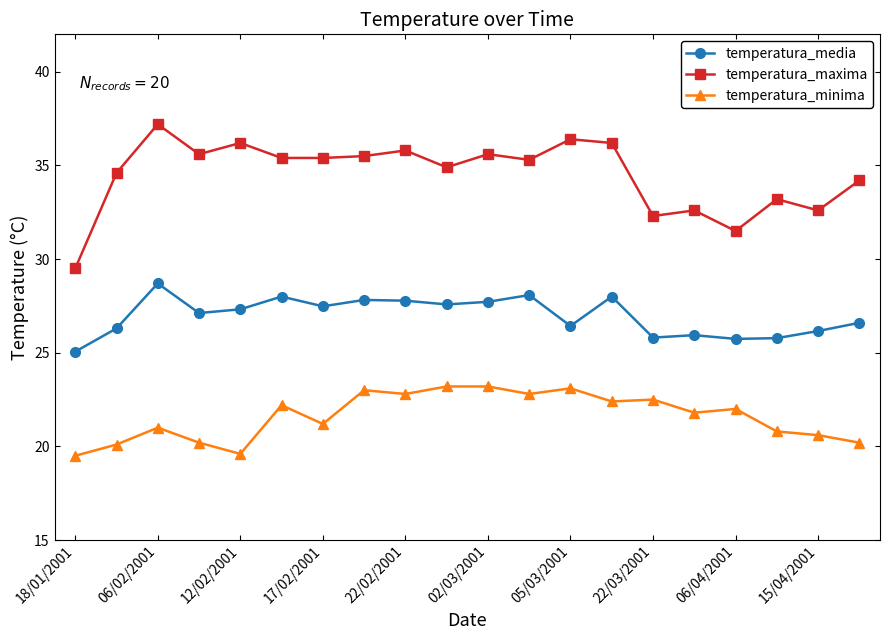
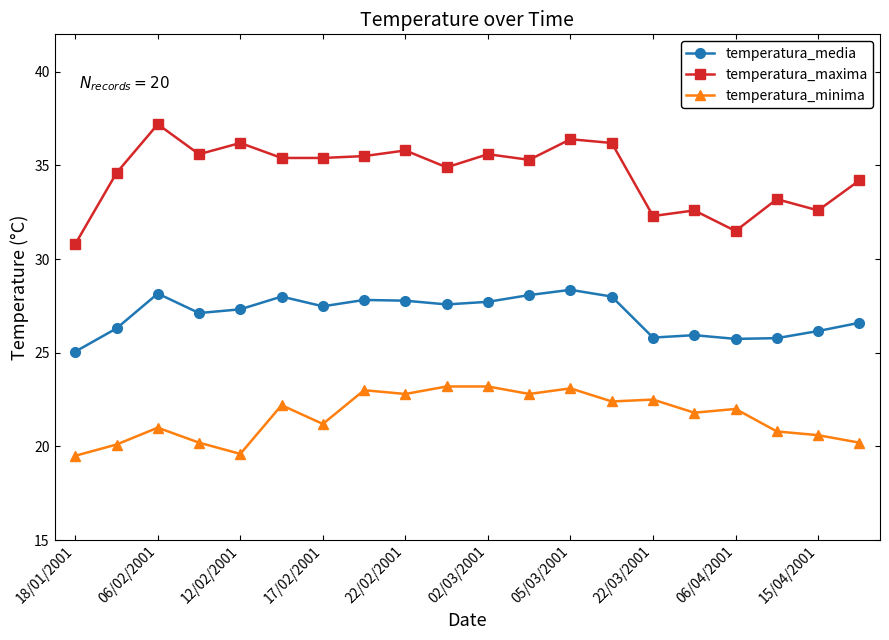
  {
    "temperatura_media": {
      "18/01/2001": 25.1,
-     "06/02/2001": 28.7,
+     "06/02/2001": 28.2,
      "12/02/2001": 27.3,
      "17/02/2001": 27.5,
      "22/02/2001": 27.8,
      "02/03/2001": 27.7,
-     "05/03/2001": 26.4,
+     "05/03/2001": 28.4,
      "22/03/2001": 25.8,
      "06/04/2001": 25.7,
      "15/04/2001": 26.2
    },
    "temperatura_maxima": {
-     "18/01/2001": 29.5,
+     "18/01/2001": 30.8,
      "06/02/2001": 37.2,
      "12/02/2001": 36.2,
      "17/02/2001": 35.4,
      "22/02/2001": 35.8,
      "02/03/2001": 35.6,
      "05/03/2001": 36.4,
      "22/03/2001": 32.3,
      "06/04/2001": 31.5,
      "15/04/2001": 32.6
    },
    "temperatura_minima": {
      "18/01/2001": 19.5,
      "06/02/2001": 21.0,
      "12/02/2001": 19.6,
      "17/02/2001": 21.2,
      "22/02/2001": 22.8,
      "02/03/2001": 23.2,
      "05/03/2001": 23.1,
      "22/03/2001": 22.5,
      "06/04/2001": 22.0,
      "15/04/2001": 20.6
    }
  }
